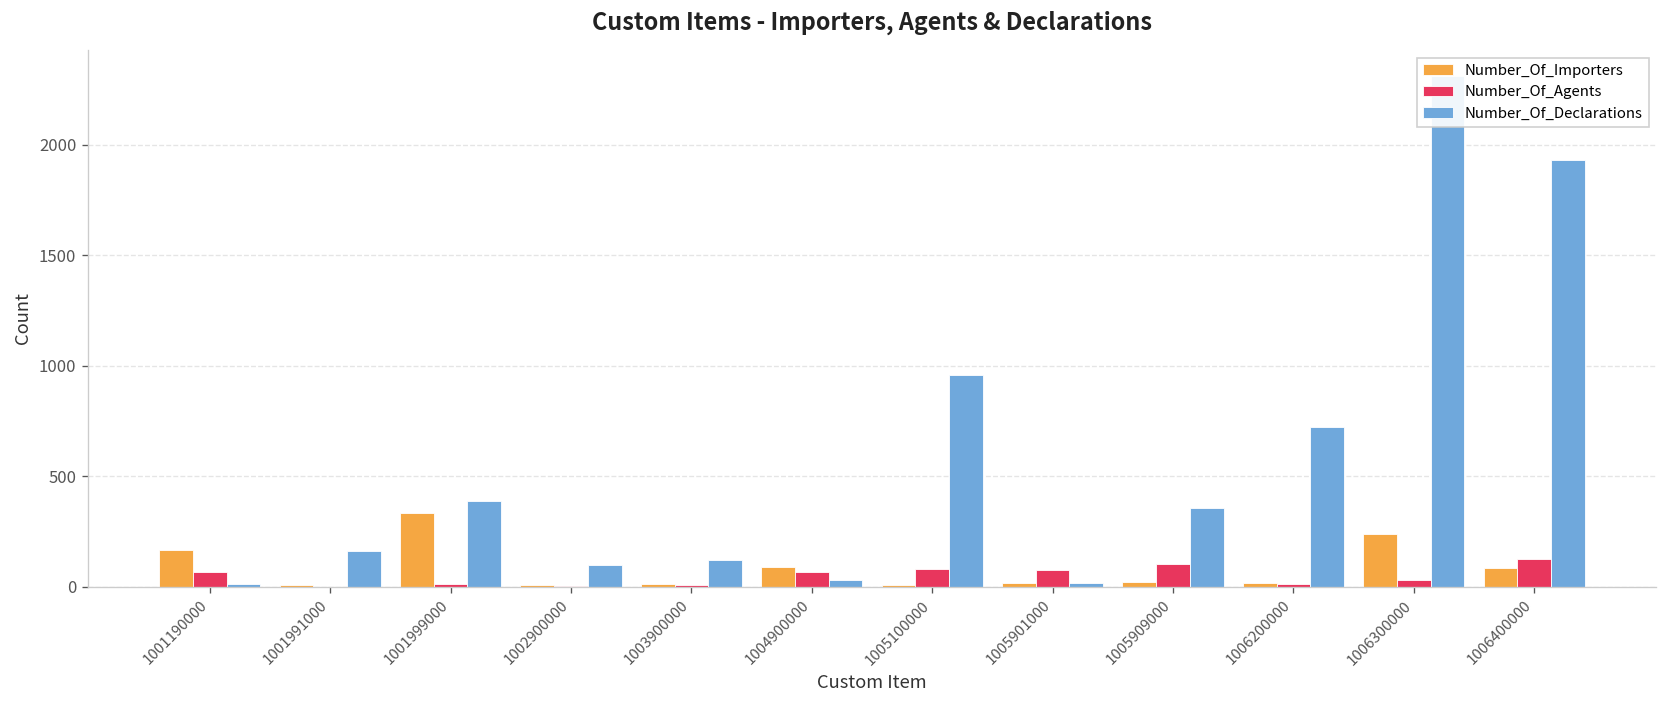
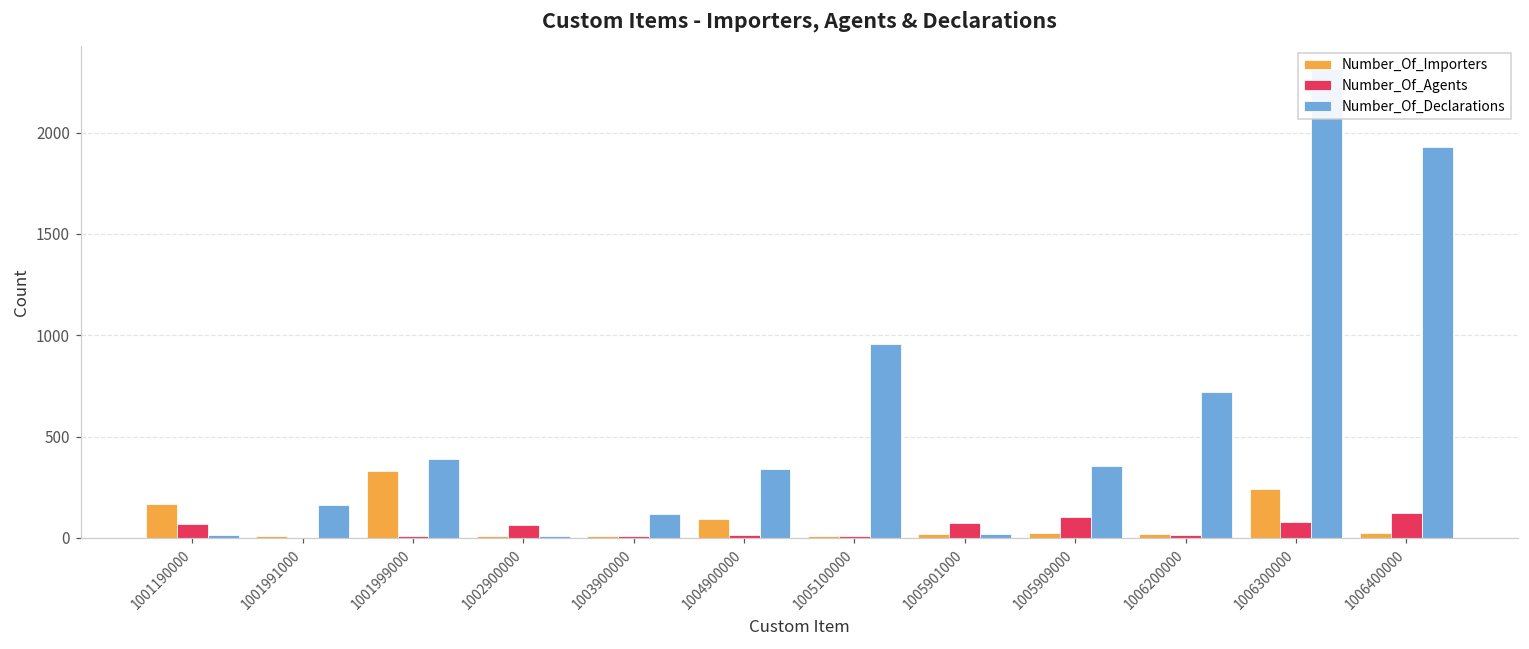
  {
    "Number_Of_Importers": {
      "1001190000": 170,
      "1001999000": 330,
      "1004900000": 90,
      "1005901000": 20,
      "1005909000": 20,
      "1006200000": 20,
      "1006300000": 240,
-     "1006400000": 80
+     "1006400000": 20
    },
    "Number_Of_Agents": {
      "1001190000": 70,
      "1001991000": 0,
-     "1002900000": 10,
-     "1004900000": 70,
-     "1005100000": 80,
+     "1002900000": 60,
+     "1004900000": 20,
+     "1005100000": 10,
      "1005901000": 80,
      "1005909000": 100,
      "1006200000": 20,
-     "1006300000": 30,
+     "1006300000": 80,
      "1006400000": 130
    },
    "Number_Of_Declarations": {
      "1001190000": 10,
      "1001991000": 160,
      "1001999000": 390,
-     "1002900000": 100,
+     "1002900000": 10,
      "1003900000": 120,
-     "1004900000": 30,
+     "1004900000": 340,
      "1005100000": 960,
      "1005901000": 20,
      "1005909000": 360,
      "1006200000": 720,
      "1006400000": 1930
    }
  }
